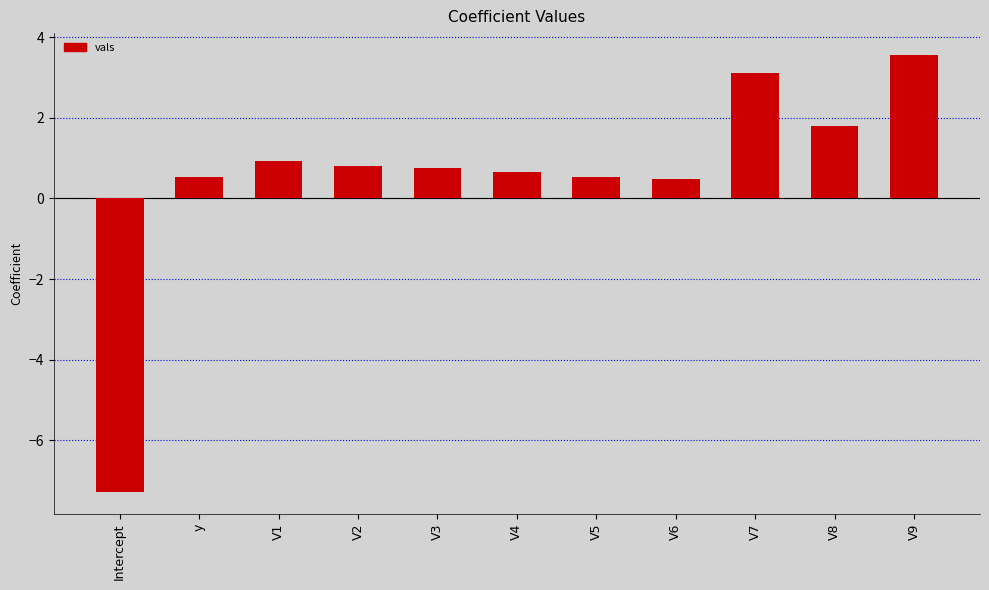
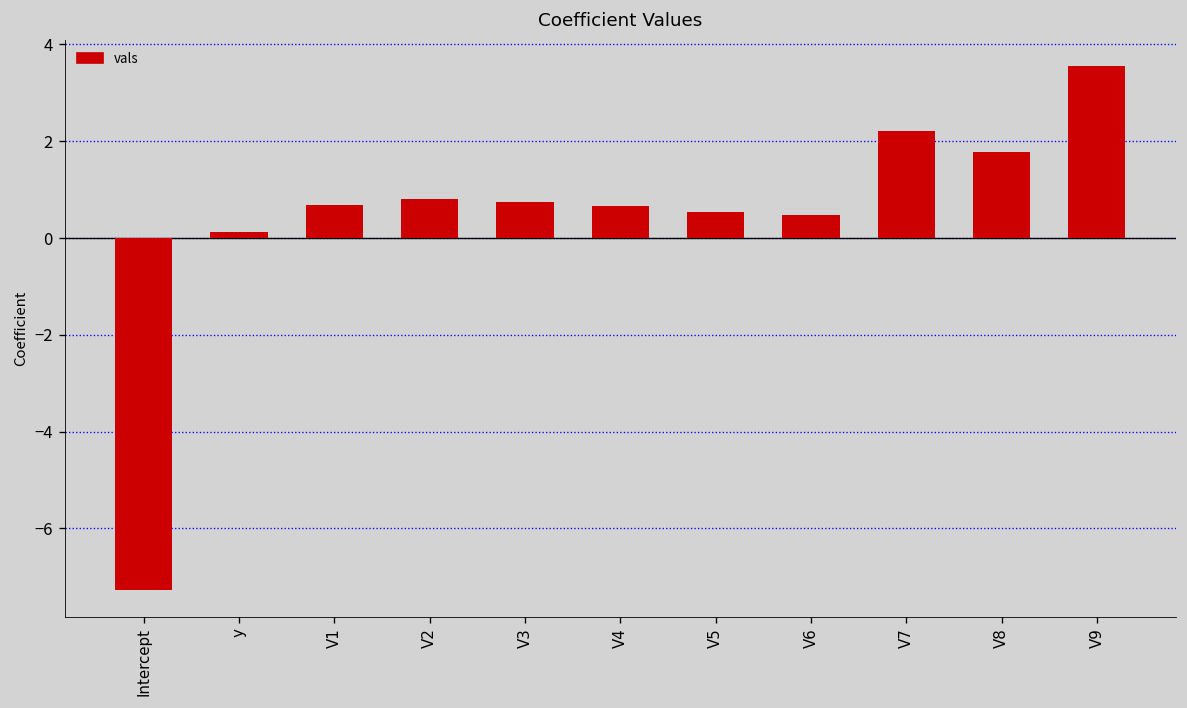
  {
    "Intercept": -7.3,
-   "y": 0.5,
-   "V1": 0.9,
+   "y": 0.1,
+   "V1": 0.7,
    "V2": 0.8,
    "V3": 0.7,
    "V4": 0.7,
    "V5": 0.5,
    "V6": 0.5,
-   "V7": 3.1,
+   "V7": 2.2,
    "V8": 1.8,
    "V9": 3.6
  }
